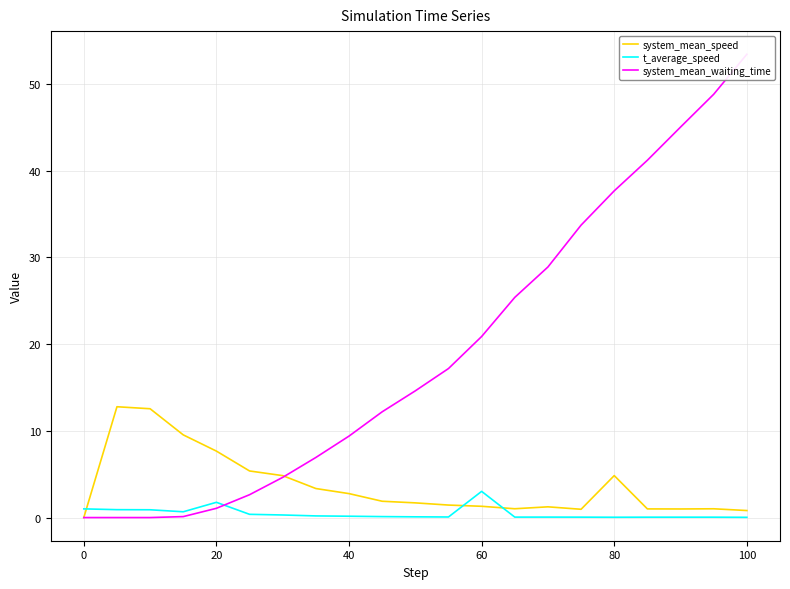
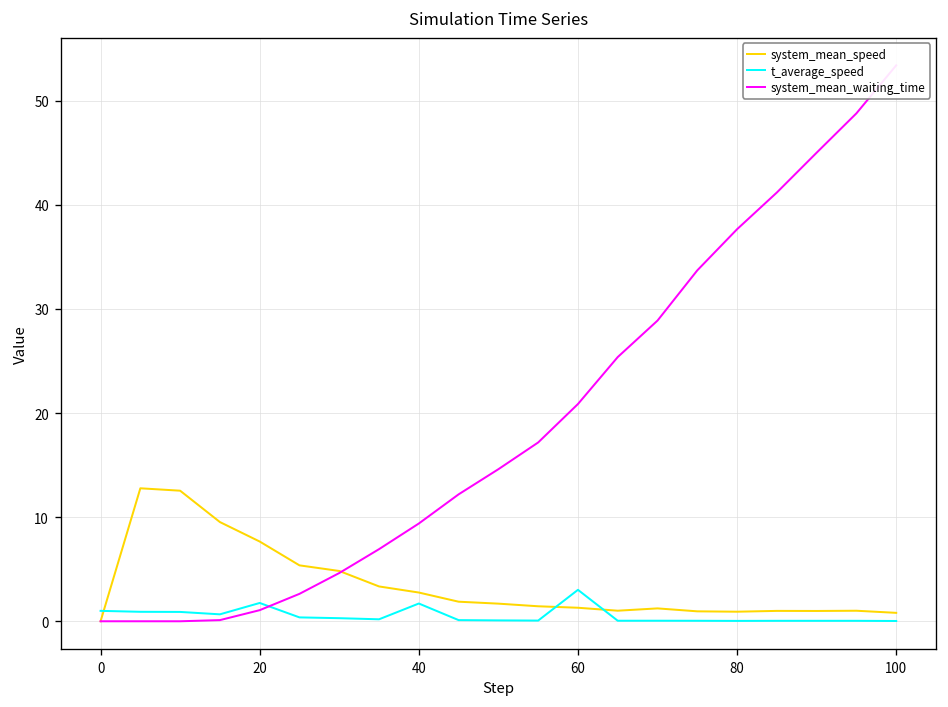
  {
    "system_mean_speed": {
      "20": 8,
      "40": 3,
      "60": 1,
-     "80": 5,
+     "80": 1,
      "100": 1
    },
    "t_average_speed": {
      "0": 1,
      "20": 2,
-     "40": 0,
+     "40": 2,
      "60": 3,
      "80": 0,
      "100": 0
    },
    "system_mean_waiting_time": {
      "20": 1,
      "40": 9,
      "60": 21,
      "80": 38
    }
  }
